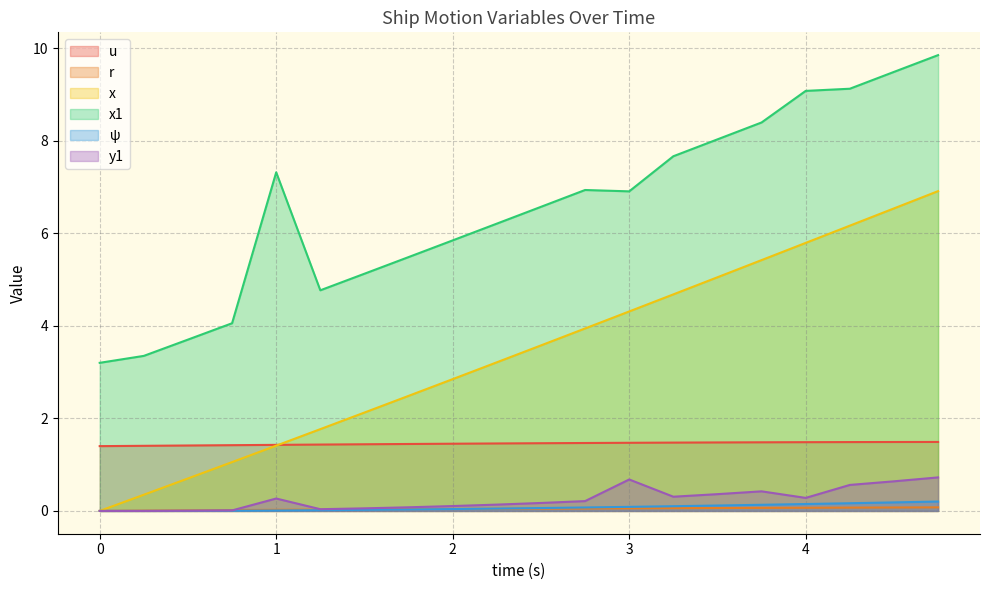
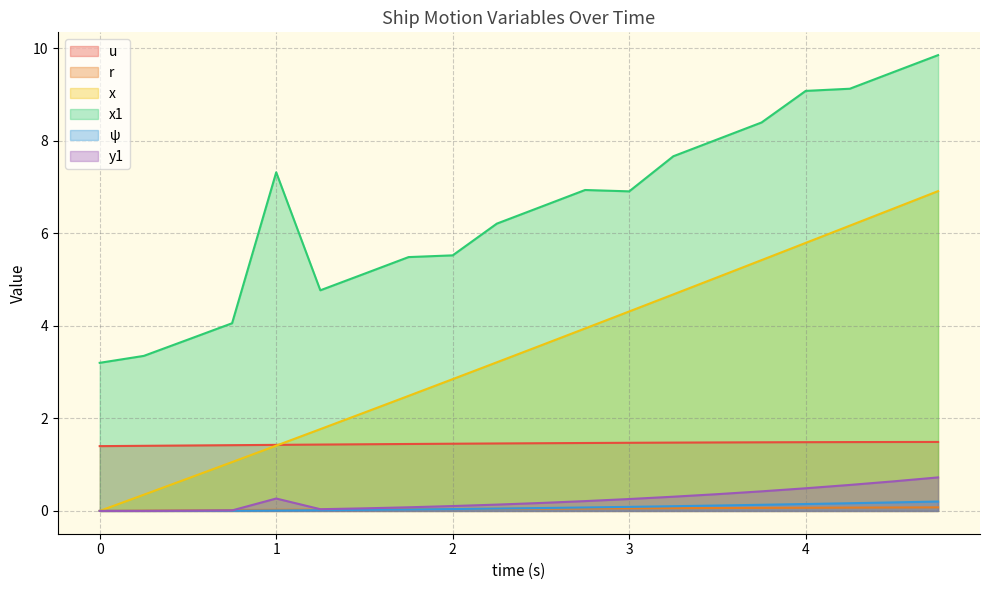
  {
    "x1": {
      "0": 3.2,
      "1": 7.3,
-     "2": 5.8,
+     "2": 5.5,
      "3": 6.9,
      "4": 9.1
    },
    "ψ": {
      "4": 0.1
    },
    "y1": {
      "1": 0.3,
      "2": 0.1,
-     "3": 0.7,
-     "4": 0.3
+     "3": 0.3,
+     "4": 0.5
    }
  }
